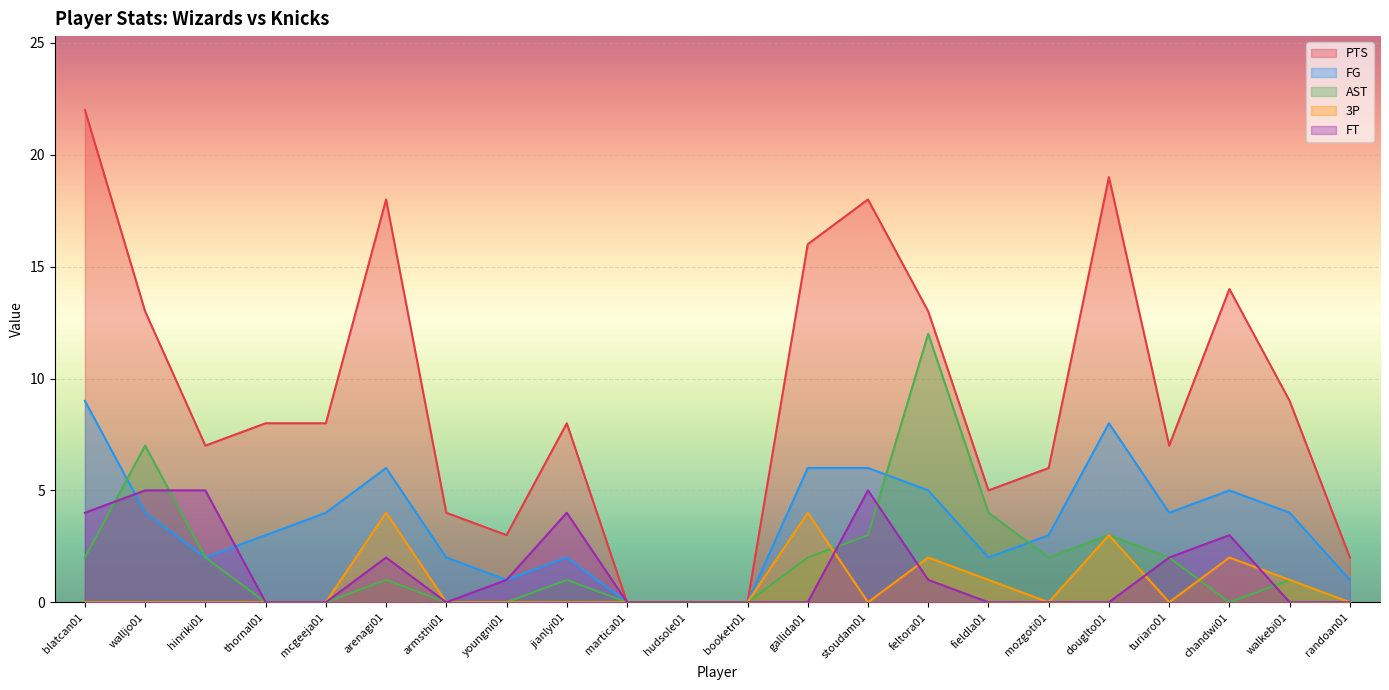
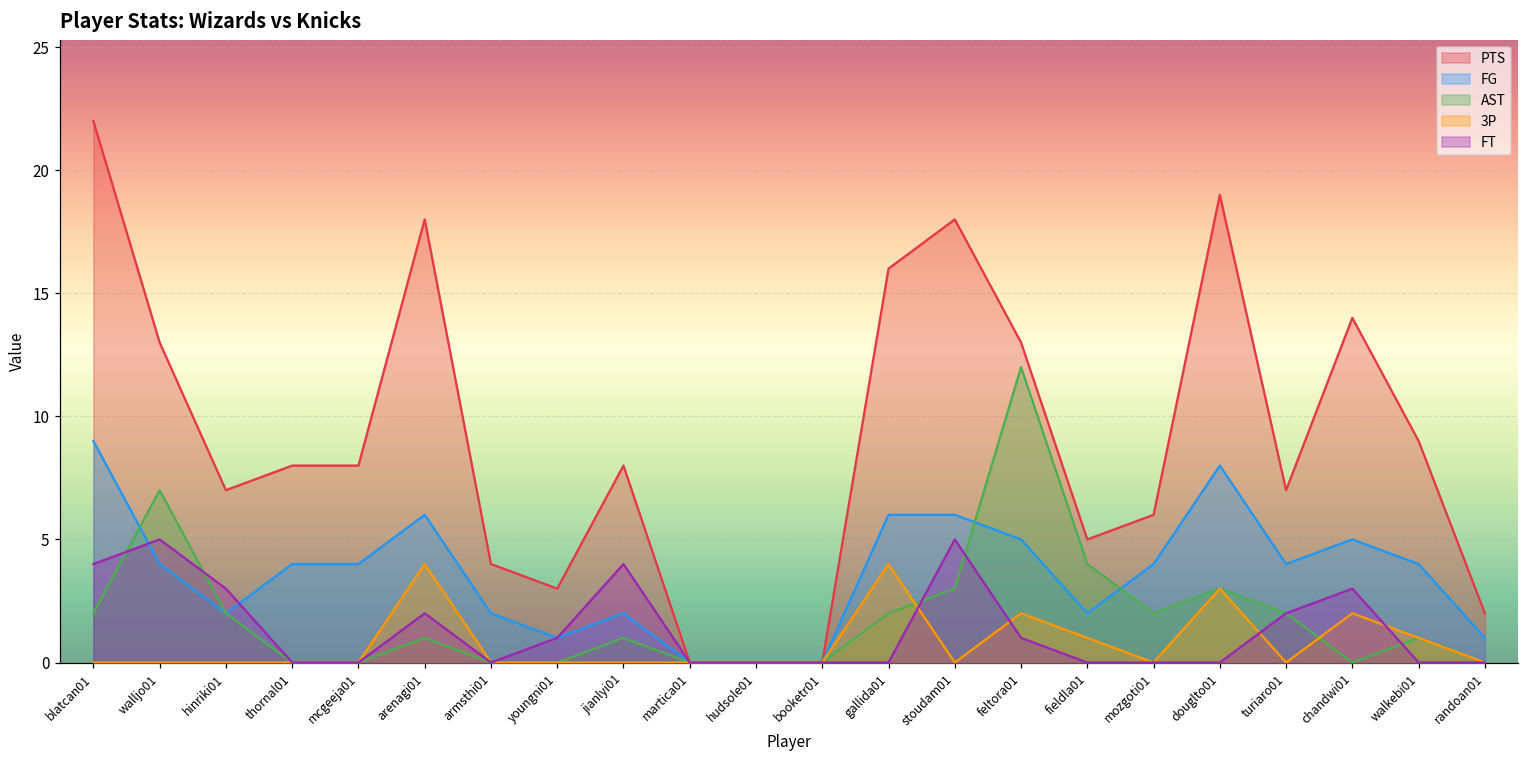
  {
    "PTS": {
      "blatcan01": 22,
      "walljo01": 13,
      "hinriki01": 7,
      "thornal01": 8,
      "mcgeeja01": 8,
      "arenagi01": 18,
      "armsthi01": 4,
      "youngni01": 3,
      "jianlyi01": 8,
      "gallida01": 16,
      "stoudam01": 18,
      "feltora01": 13,
      "fieldla01": 5,
      "mozgoti01": 6,
      "douglto01": 19,
      "turiaro01": 7,
      "chandwi01": 14,
      "walkebi01": 9,
      "randoan01": 2
    },
    "FG": {
      "blatcan01": 9,
      "walljo01": 4,
-     "thornal01": 3,
+     "thornal01": 4,
      "mcgeeja01": 4,
      "arenagi01": 6,
      "armsthi01": 2,
      "jianlyi01": 2,
      "gallida01": 6,
      "stoudam01": 6,
      "feltora01": 5,
      "fieldla01": 2,
-     "mozgoti01": 3,
+     "mozgoti01": 4,
      "douglto01": 8,
      "turiaro01": 4,
      "chandwi01": 5,
      "walkebi01": 4,
      "randoan01": 1
    },
    "AST": {
      "blatcan01": 2,
      "walljo01": 7,
      "arenagi01": 1,
      "jianlyi01": 1,
      "gallida01": 2,
      "stoudam01": 3,
      "feltora01": 12,
      "fieldla01": 4,
      "mozgoti01": 2,
      "chandwi01": 0
    },
    "3P": {
      "blatcan01": 0,
      "walljo01": 0,
      "hinriki01": 0,
      "arenagi01": 4,
      "jianlyi01": 0,
      "gallida01": 4,
      "stoudam01": 0,
      "feltora01": 2,
      "fieldla01": 1,
      "turiaro01": 0,
      "chandwi01": 2
    },
    "FT": {
      "blatcan01": 4,
      "walljo01": 5,
-     "hinriki01": 5,
+     "hinriki01": 3,
      "arenagi01": 2,
      "jianlyi01": 4,
      "gallida01": 0,
      "stoudam01": 5,
      "feltora01": 1,
      "fieldla01": 0,
      "douglto01": 0,
      "chandwi01": 3,
      "walkebi01": 0
    }
  }
